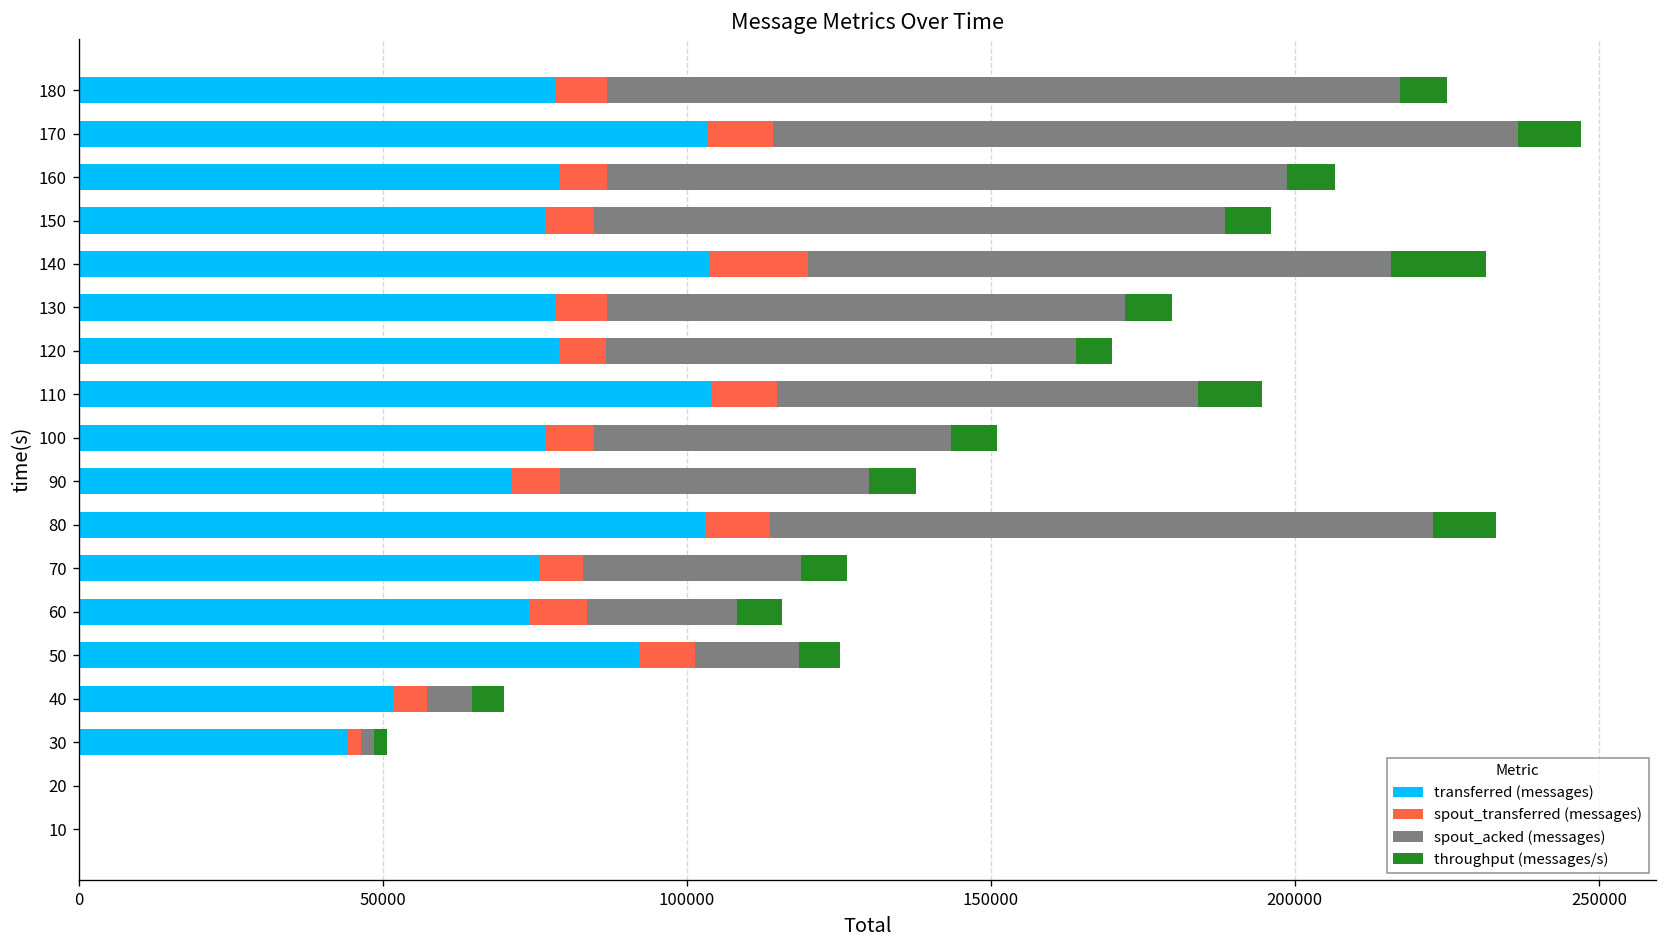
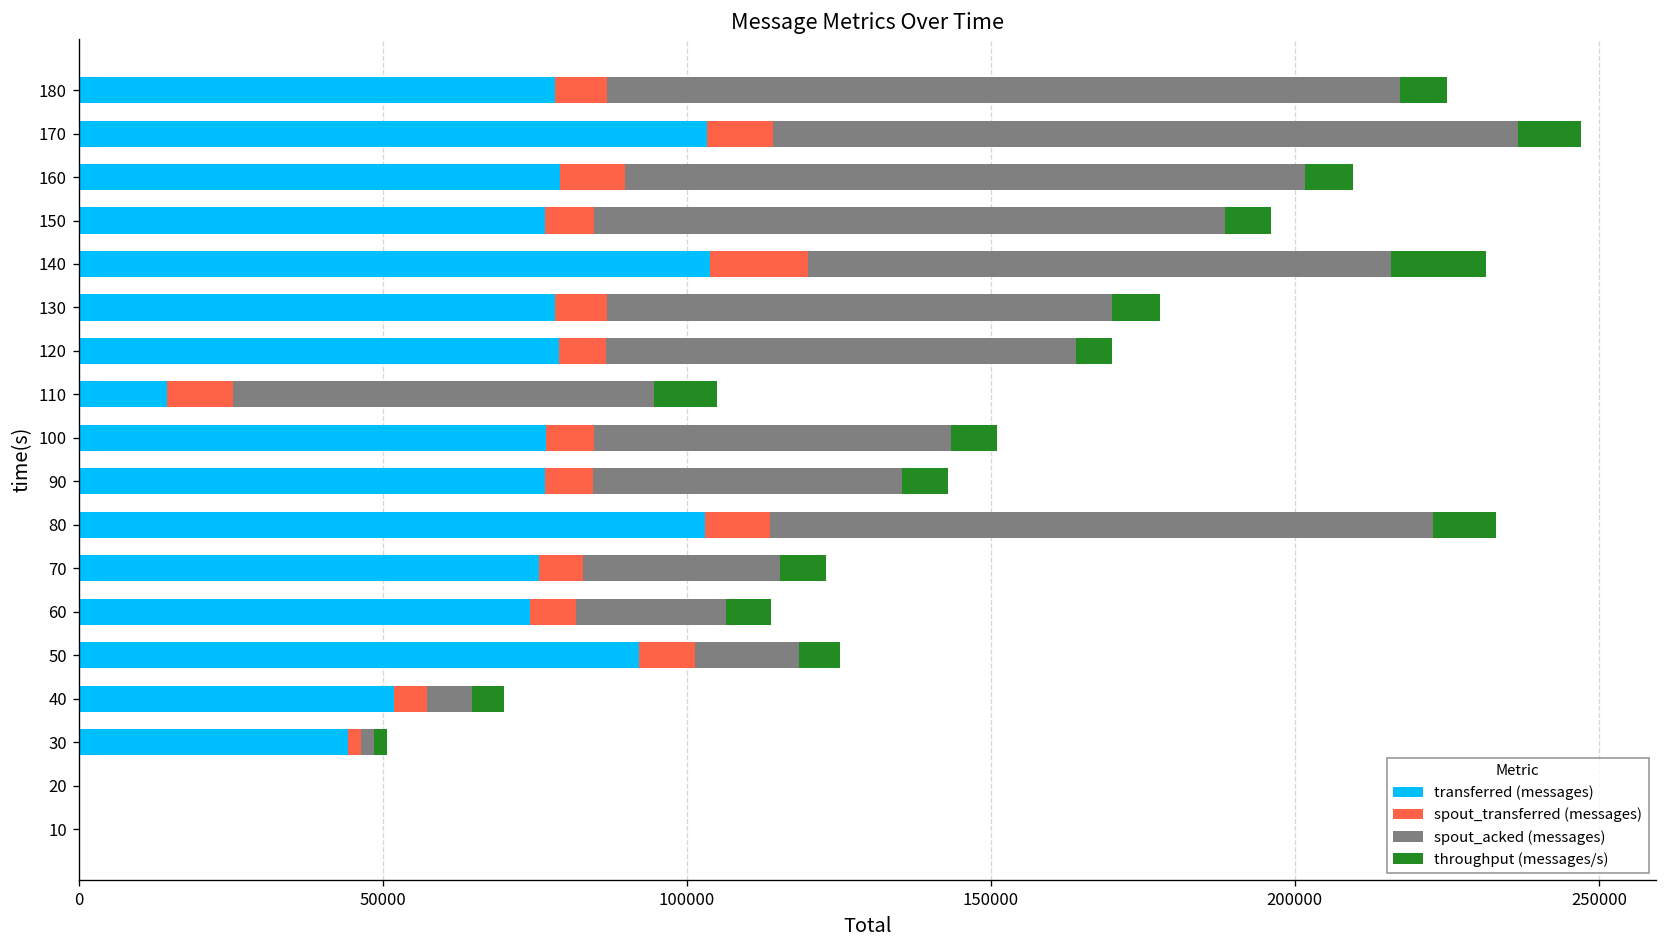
  {
    "transferred (messages)": {
      "180": 78000,
      "170": 103000,
      "160": 79000,
      "150": 77000,
      "140": 104000,
      "130": 78000,
      "120": 79000,
-     "110": 104000,
+     "110": 15000,
      "100": 77000,
-     "90": 71000,
+     "90": 77000,
      "80": 103000,
      "70": 76000,
      "60": 74000,
      "50": 92000,
      "40": 52000,
      "30": 44000,
      "20": 0,
      "10": 0
    },
    "spout_transferred (messages)": {
      "180": 9000,
      "170": 11000,
-     "160": 8000,
+     "160": 11000,
      "150": 8000,
      "140": 16000,
      "130": 9000,
      "120": 8000,
      "110": 11000,
      "100": 8000,
      "90": 8000,
      "80": 11000,
      "70": 7000,
-     "60": 9000,
+     "60": 8000,
      "50": 9000,
      "40": 5000,
      "30": 2000,
      "20": 0,
      "10": 0
    },
    "spout_acked (messages)": {
      "180": 130000,
      "170": 122000,
      "160": 112000,
      "150": 104000,
      "140": 96000,
-     "130": 85000,
+     "130": 83000,
      "120": 77000,
      "110": 69000,
      "100": 59000,
      "90": 51000,
      "80": 109000,
-     "70": 36000,
+     "70": 32000,
      "60": 25000,
      "50": 17000,
      "40": 8000,
      "30": 2000,
      "20": 0,
      "10": 0
    },
    "throughput (messages/s)": {
      "180": 8000,
      "170": 10000,
      "160": 8000,
      "150": 8000,
      "140": 16000,
      "130": 8000,
      "120": 6000,
      "110": 10000,
      "100": 8000,
      "90": 8000,
      "80": 10000,
      "70": 8000,
      "60": 7000,
      "50": 7000,
      "40": 5000,
      "30": 2000,
      "20": 0,
      "10": 0
    }
  }
